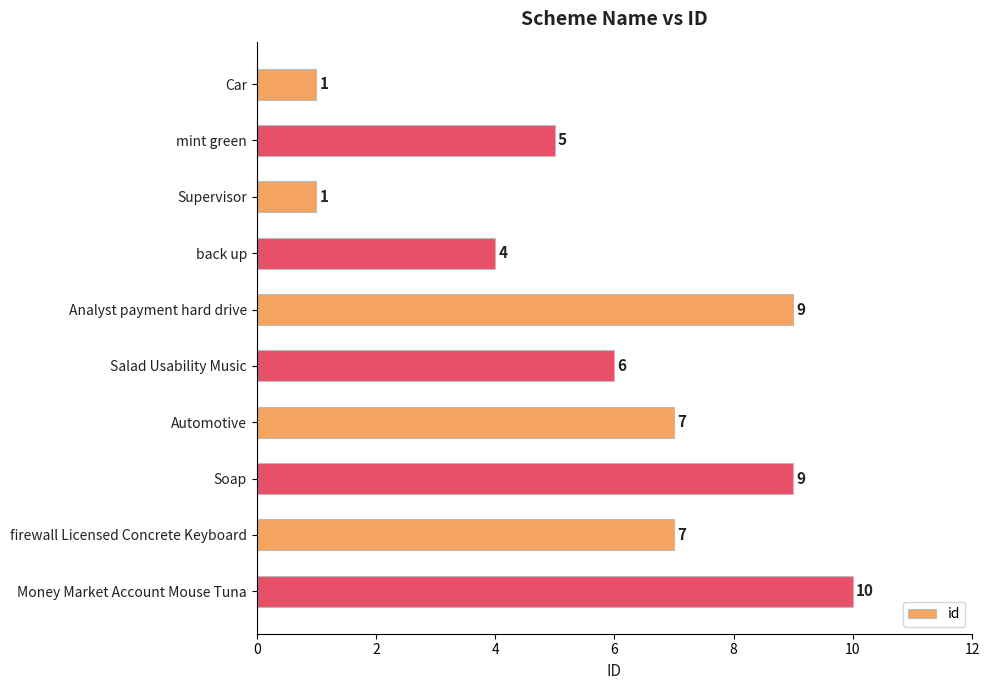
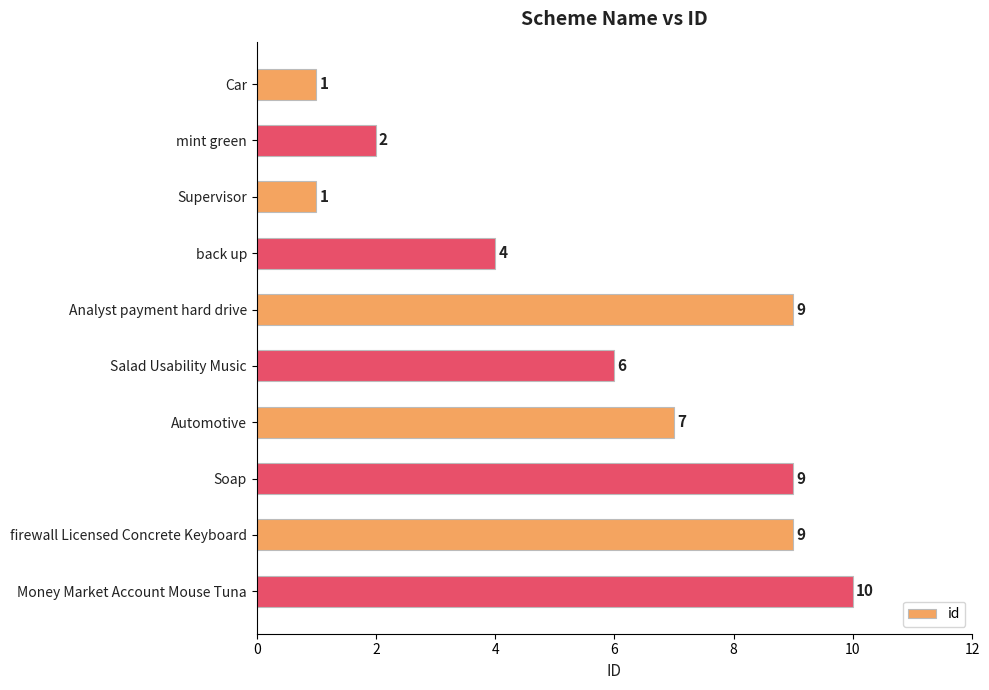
  {
    "Car": 1,
-   "mint green": 5,
+   "mint green": 2,
    "Supervisor": 1,
    "back up": 4,
    "Analyst payment hard drive": 9,
    "Salad Usability Music": 6,
    "Automotive": 7,
    "Soap": 9,
-   "firewall Licensed Concrete Keyboard": 7,
+   "firewall Licensed Concrete Keyboard": 9,
    "Money Market Account Mouse Tuna": 10
  }
